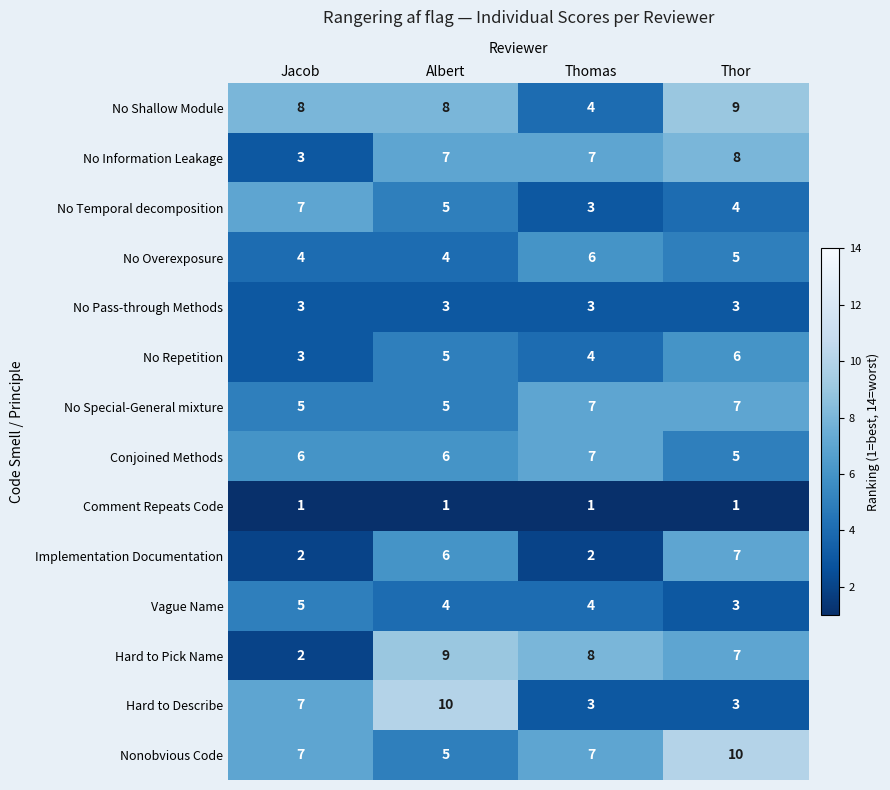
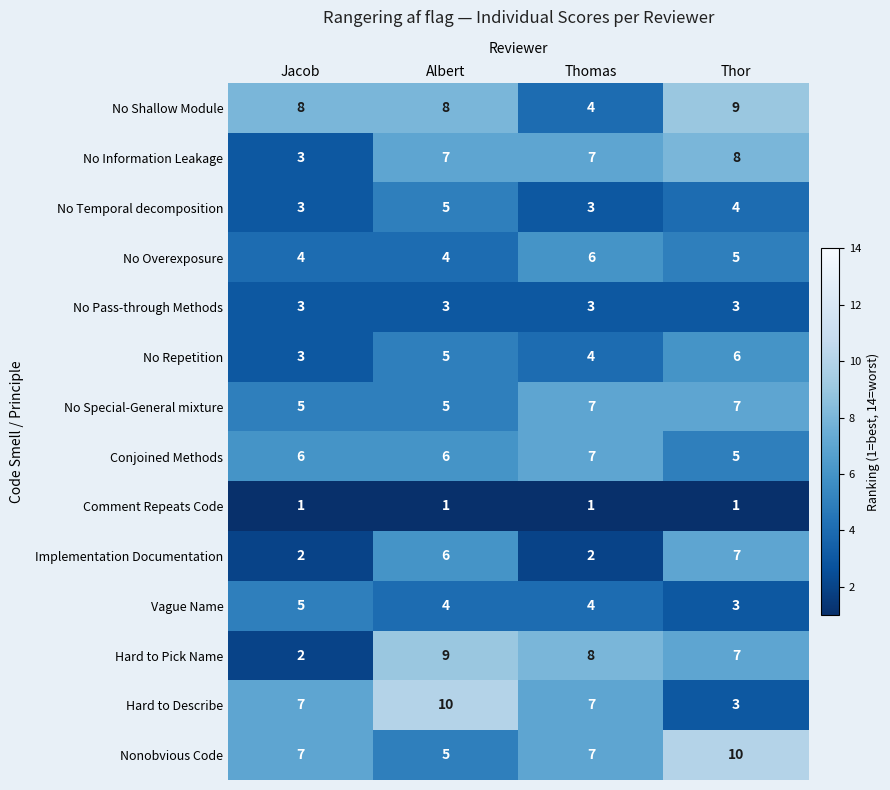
  {
    "No Shallow Module": {
      "Jacob": 8,
      "Albert": 8,
      "Thomas": 4,
      "Thor": 9
    },
    "No Information Leakage": {
      "Jacob": 3,
      "Albert": 7,
      "Thomas": 7,
      "Thor": 8
    },
    "No Temporal decomposition": {
-     "Jacob": 7,
+     "Jacob": 3,
      "Albert": 5,
      "Thomas": 3,
      "Thor": 4
    },
    "No Overexposure": {
      "Jacob": 4,
      "Albert": 4,
      "Thomas": 6,
      "Thor": 5
    },
    "No Pass-through Methods": {
      "Jacob": 3,
      "Albert": 3,
      "Thomas": 3,
      "Thor": 3
    },
    "No Repetition": {
      "Jacob": 3,
      "Albert": 5,
      "Thomas": 4,
      "Thor": 6
    },
    "No Special-General mixture": {
      "Jacob": 5,
      "Albert": 5,
      "Thomas": 7,
      "Thor": 7
    },
    "Conjoined Methods": {
      "Jacob": 6,
      "Albert": 6,
      "Thomas": 7,
      "Thor": 5
    },
    "Comment Repeats Code": {
      "Jacob": 1,
      "Albert": 1,
      "Thomas": 1,
      "Thor": 1
    },
    "Implementation Documentation": {
      "Jacob": 2,
      "Albert": 6,
      "Thomas": 2,
      "Thor": 7
    },
    "Vague Name": {
      "Jacob": 5,
      "Albert": 4,
      "Thomas": 4,
      "Thor": 3
    },
    "Hard to Pick Name": {
      "Jacob": 2,
      "Albert": 9,
      "Thomas": 8,
      "Thor": 7
    },
    "Hard to Describe": {
      "Jacob": 7,
      "Albert": 10,
-     "Thomas": 3,
+     "Thomas": 7,
      "Thor": 3
    },
    "Nonobvious Code": {
      "Jacob": 7,
      "Albert": 5,
      "Thomas": 7,
      "Thor": 10
    }
  }
